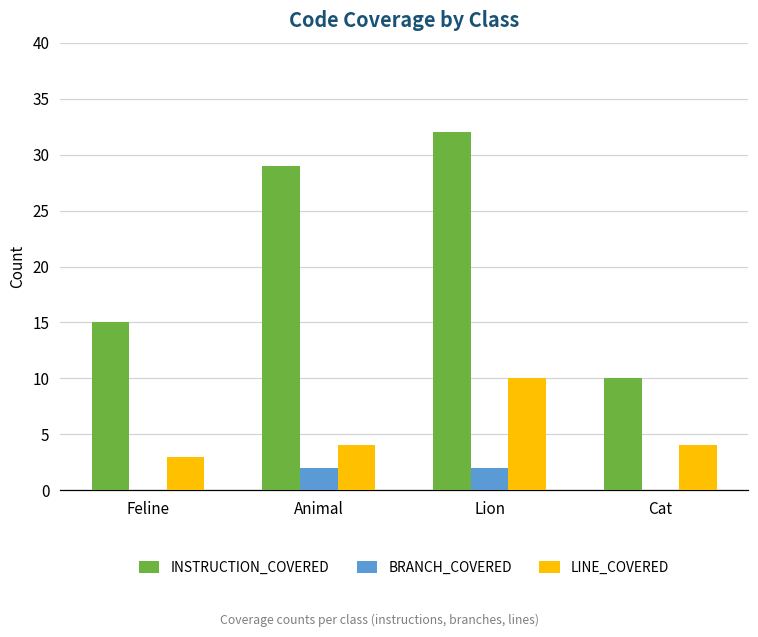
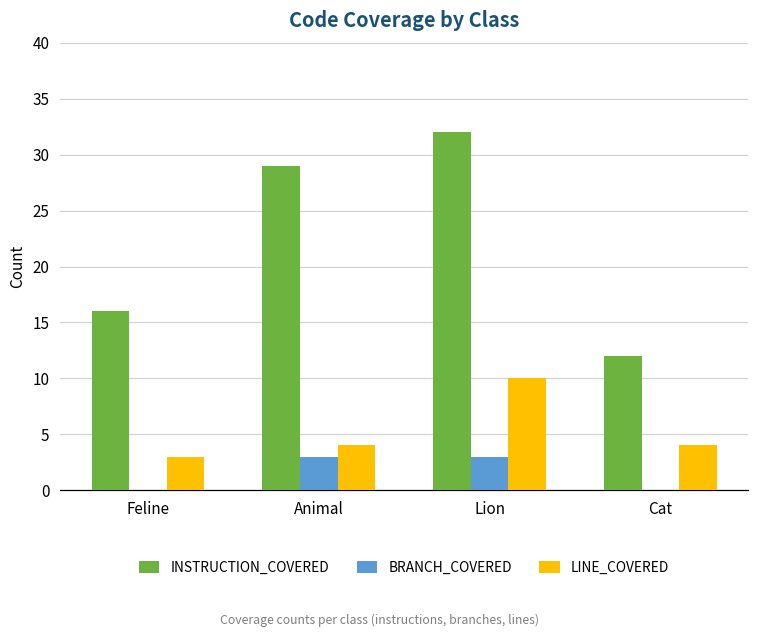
  {
    "INSTRUCTION_COVERED": {
-     "Feline": 15,
+     "Feline": 16,
      "Animal": 29,
      "Lion": 32,
-     "Cat": 10
+     "Cat": 12
    },
    "BRANCH_COVERED": {
      "Feline": 0,
-     "Animal": 2,
-     "Lion": 2,
+     "Animal": 3,
+     "Lion": 3,
      "Cat": 0
    },
    "LINE_COVERED": {
      "Feline": 3,
      "Animal": 4,
      "Lion": 10,
      "Cat": 4
    }
  }
